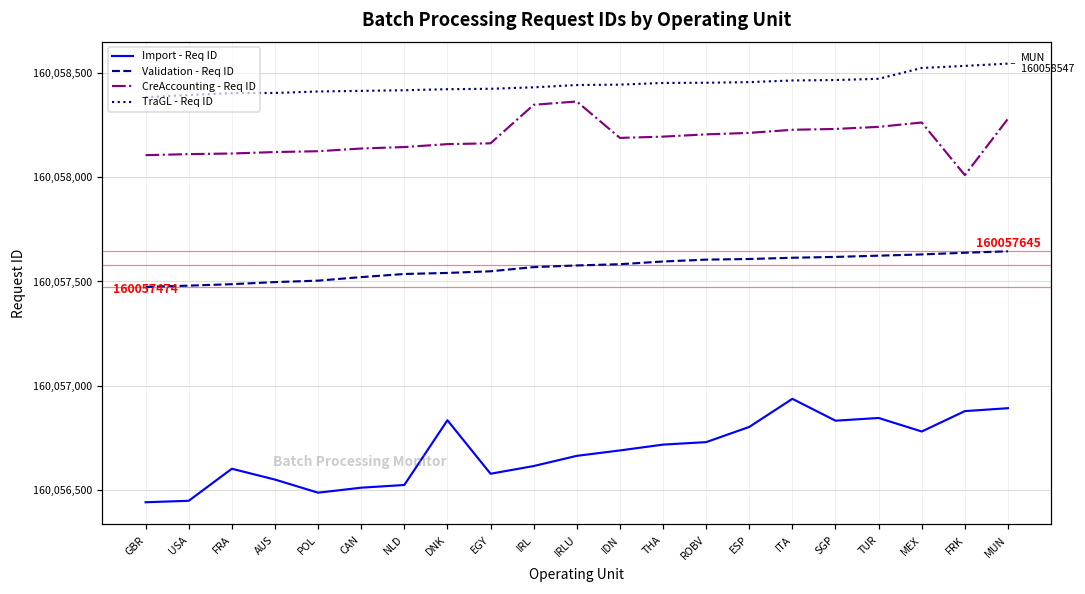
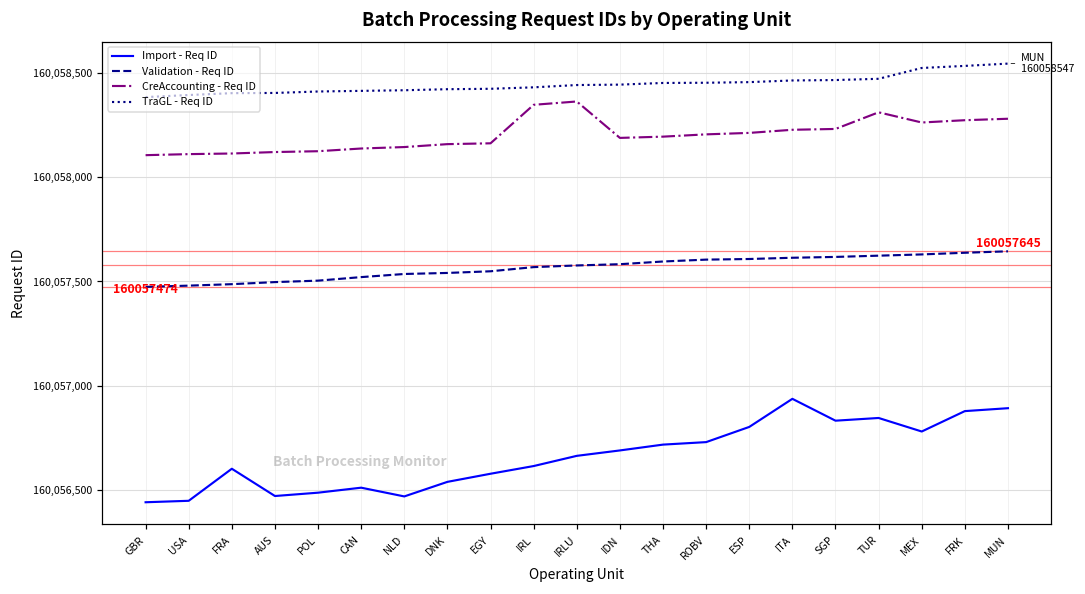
  {
    "Import - Req ID": {
      "GBR": "160,056,440",
      "USA": "160,056,450",
      "FRA": "160,056,600",
-     "AUS": "160,056,550",
+     "AUS": "160,056,470",
      "POL": "160,056,490",
      "CAN": "160,056,510",
-     "NLD": "160,056,520",
-     "DNK": "160,056,830",
+     "NLD": "160,056,470",
+     "DNK": "160,056,540",
      "EGY": "160,056,580",
      "IRL": "160,056,610",
      "IRLU": "160,056,660",
      "IDN": "160,056,690",
      "THA": "160,056,720",
      "ROBV": "160,056,730",
      "ESP": "160,056,800",
      "ITA": "160,056,940",
      "SGP": "160,056,830",
      "TUR": "160,056,840",
      "MEX": "160,056,780",
      "FRK": "160,056,880",
      "MUN": "160,056,890"
    },
    "CreAccounting - Req ID": {
      "GBR": "160,058,110",
      "USA": "160,058,110",
      "FRA": "160,058,120",
      "AUS": "160,058,120",
      "POL": "160,058,130",
      "CAN": "160,058,140",
      "NLD": "160,058,150",
      "DNK": "160,058,160",
      "EGY": "160,058,160",
      "IRL": "160,058,350",
      "IRLU": "160,058,370",
      "IDN": "160,058,190",
      "THA": "160,058,200",
      "ROBV": "160,058,210",
      "ESP": "160,058,210",
      "ITA": "160,058,230",
      "SGP": "160,058,230",
-     "TUR": "160,058,240",
+     "TUR": "160,058,310",
      "MEX": "160,058,260",
-     "FRK": "160,058,010",
+     "FRK": "160,058,280",
      "MUN": "160,058,280"
    }
  }
